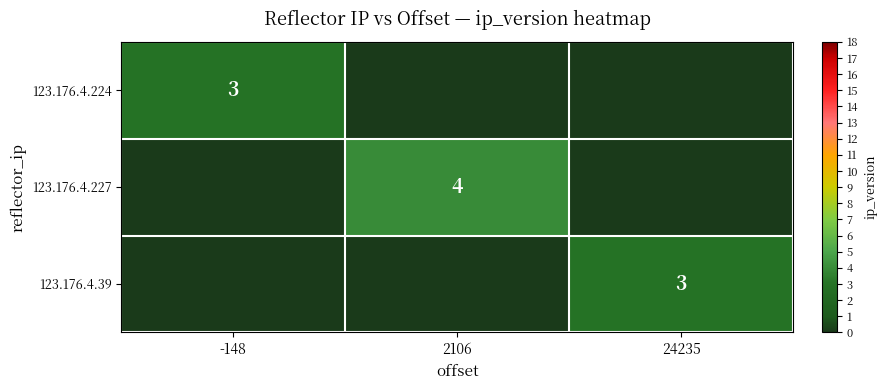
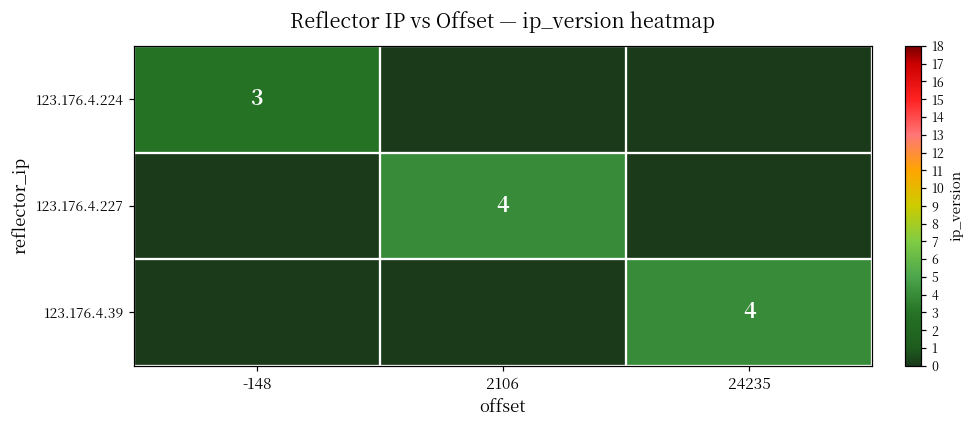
  {
    "123.176.4.224": {
      "-148": 3
    },
    "123.176.4.227": {
      "2106": 4
    },
    "123.176.4.39": {
-     "24235": 3
+     "24235": 4
    }
  }
